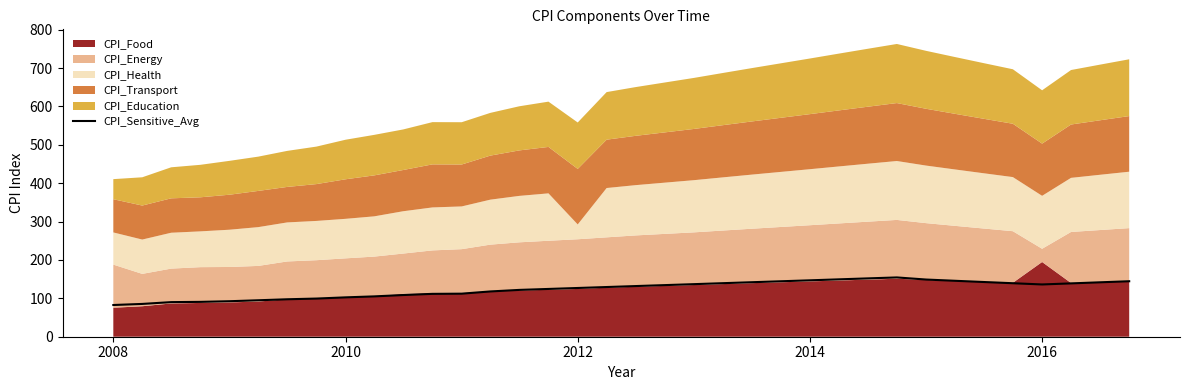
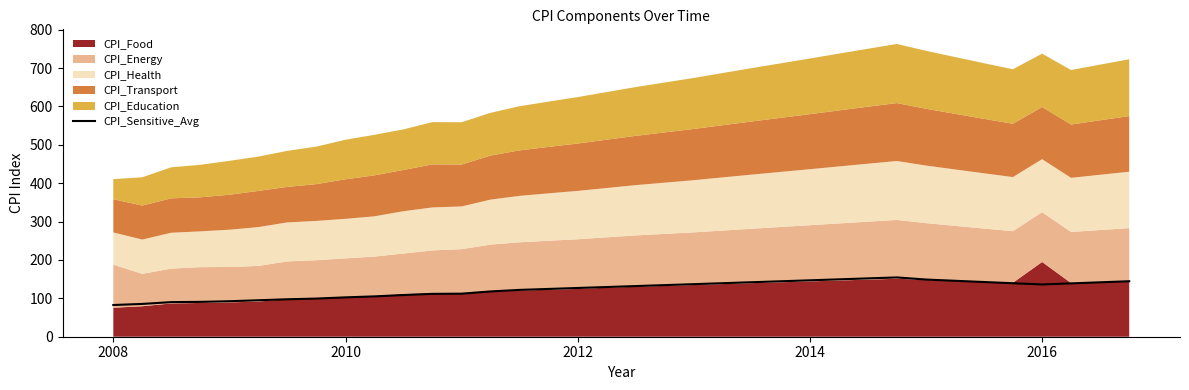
  {
    "CPI_Sensitive_Avg": {
      "2008": 80,
      "2016": 140
    },
    "CPI_Food": {
      "2008": 80,
      "2016": 190
    },
    "CPI_Energy": {
      "2008": 110,
      "2010": 100,
      "2012": 130,
      "2014": 150,
-     "2016": 30
+     "2016": 130
    },
    "CPI_Health": {
      "2008": 80,
      "2010": 100,
-     "2012": 40,
+     "2012": 130,
      "2014": 150,
      "2016": 140
    },
    "CPI_Transport": {
      "2008": 90,
      "2010": 100,
-     "2012": 140,
+     "2012": 120,
      "2014": 140,
      "2016": 140
    },
    "CPI_Education": {
      "2008": 50,
      "2010": 100,
      "2012": 120,
      "2014": 150,
      "2016": 140
    }
  }
